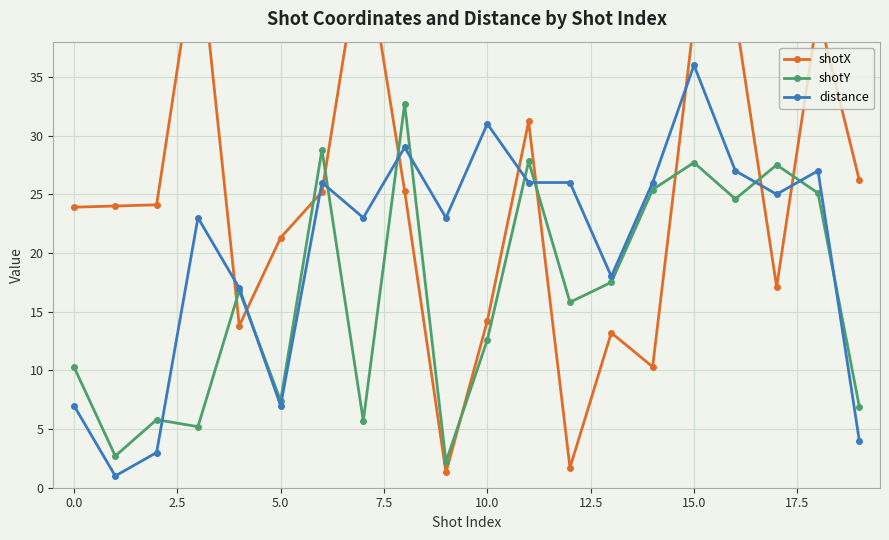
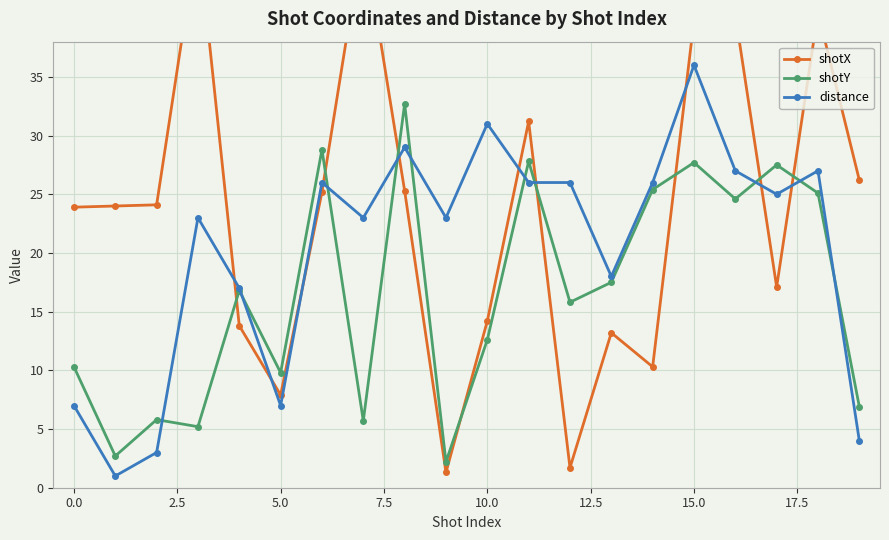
  {
    "shotX": {
      "0.0": 23.9,
-     "5.0": 21.3,
+     "5.0": 7.9,
      "10.0": 14.2
    },
    "shotY": {
      "0.0": 10.3,
-     "5.0": 7.4,
+     "5.0": 9.8,
      "10.0": 12.6,
      "15.0": 27.7
    },
    "distance": {
      "0.0": 7.0,
      "5.0": 7.0,
      "10.0": 31.0,
      "15.0": 36.0
    }
  }
